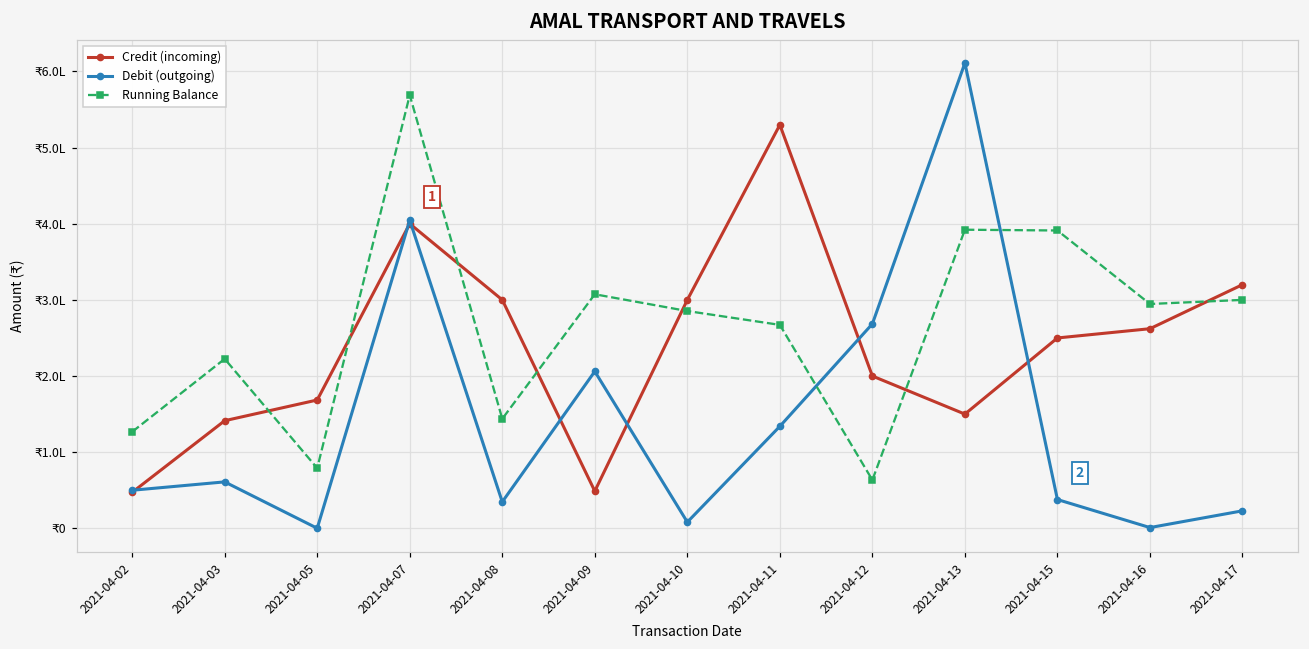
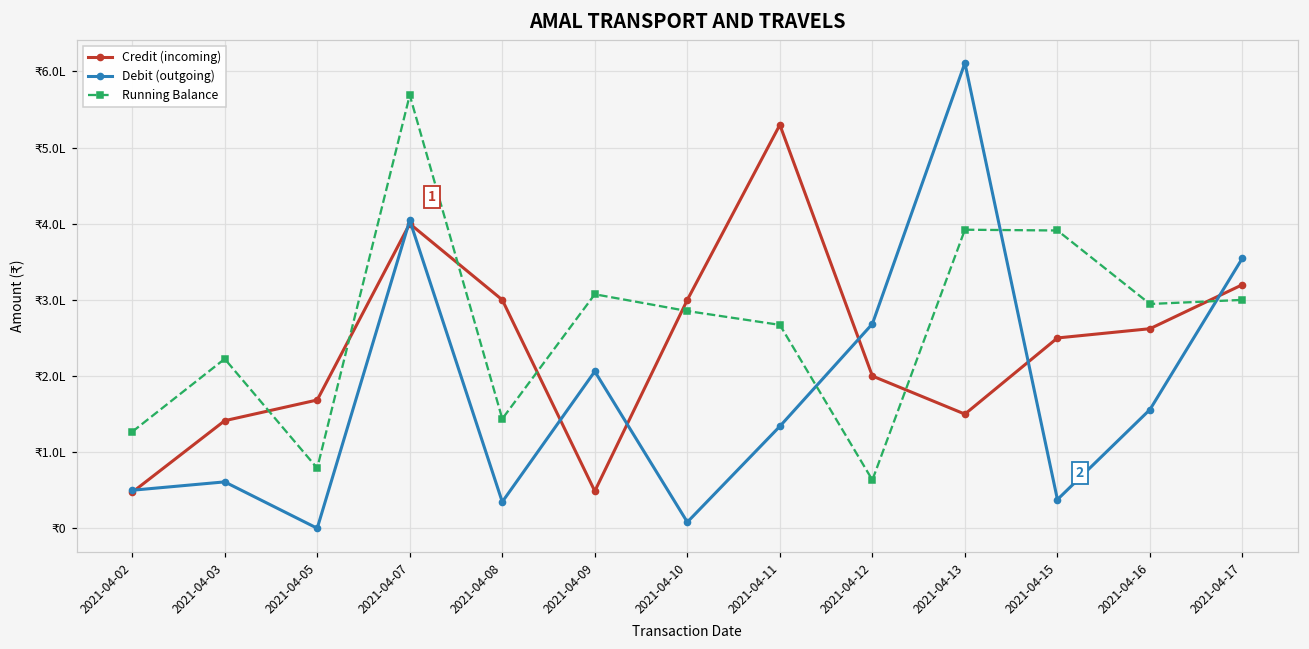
  {
    "Credit (incoming)": {
      "2021-04-03": "₹1.4L",
      "2021-04-05": "₹1.7L",
      "2021-04-07": "₹4.0L",
      "2021-04-08": "₹3.0L",
      "2021-04-09": "₹0.5L",
      "2021-04-10": "₹3.0L",
      "2021-04-11": "₹5.3L",
      "2021-04-12": "₹2.0L",
      "2021-04-13": "₹1.5L",
      "2021-04-15": "₹2.5L",
      "2021-04-16": "₹2.6L",
      "2021-04-17": "₹3.2L"
    },
    "Debit (outgoing)": {
      "2021-04-03": "₹0.6L",
      "2021-04-05": "₹0.0L",
      "2021-04-08": "₹0.3L",
      "2021-04-09": "₹2.1L",
      "2021-04-10": "₹0.1L",
      "2021-04-11": "₹1.3L",
      "2021-04-12": "₹2.7L",
      "2021-04-13": "₹6.1L",
-     "2021-04-16": "₹0.0L",
-     "2021-04-17": "₹0.2L"
+     "2021-04-16": "₹1.6L",
+     "2021-04-17": "₹3.5L"
    },
    "Running Balance": {
      "2021-04-02": "₹1.3L",
      "2021-04-03": "₹2.2L",
      "2021-04-05": "₹0.8L",
      "2021-04-07": "₹5.7L",
      "2021-04-08": "₹1.4L",
      "2021-04-09": "₹3.1L",
      "2021-04-10": "₹2.9L",
      "2021-04-11": "₹2.7L",
      "2021-04-12": "₹0.6L",
      "2021-04-13": "₹3.9L",
      "2021-04-15": "₹3.9L",
      "2021-04-16": "₹2.9L",
      "2021-04-17": "₹3.0L"
    }
  }
